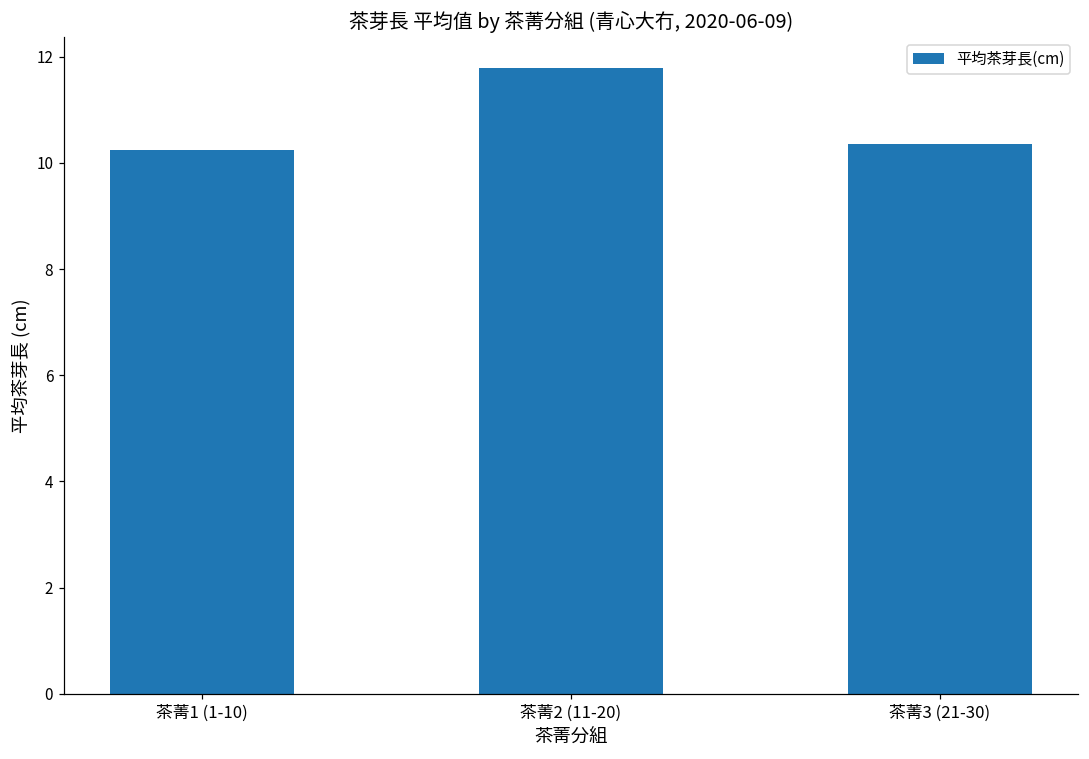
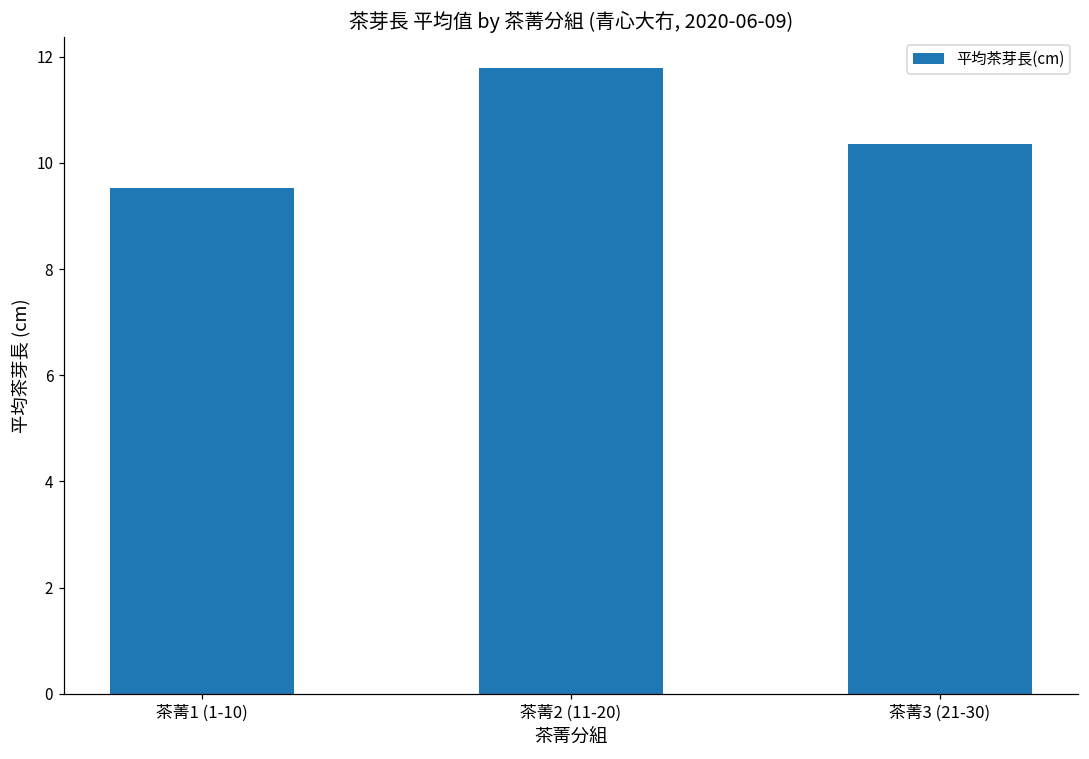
  {
-   "茶菁1 (1-10)": 10.2,
+   "茶菁1 (1-10)": 9.5,
    "茶菁2 (11-20)": 11.8,
    "茶菁3 (21-30)": 10.4
  }
